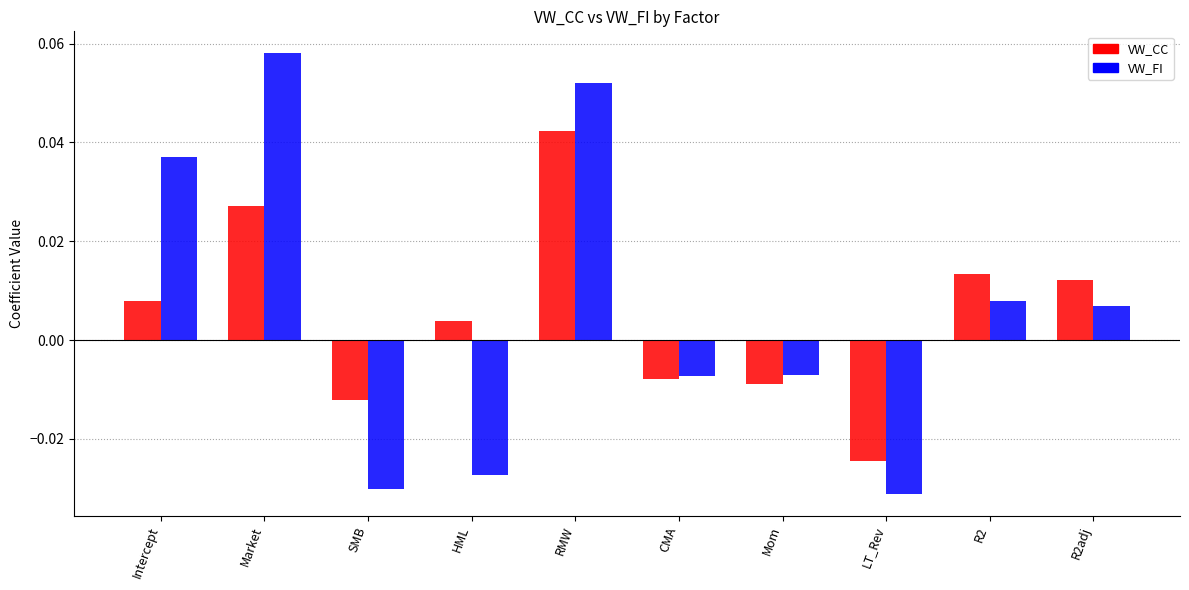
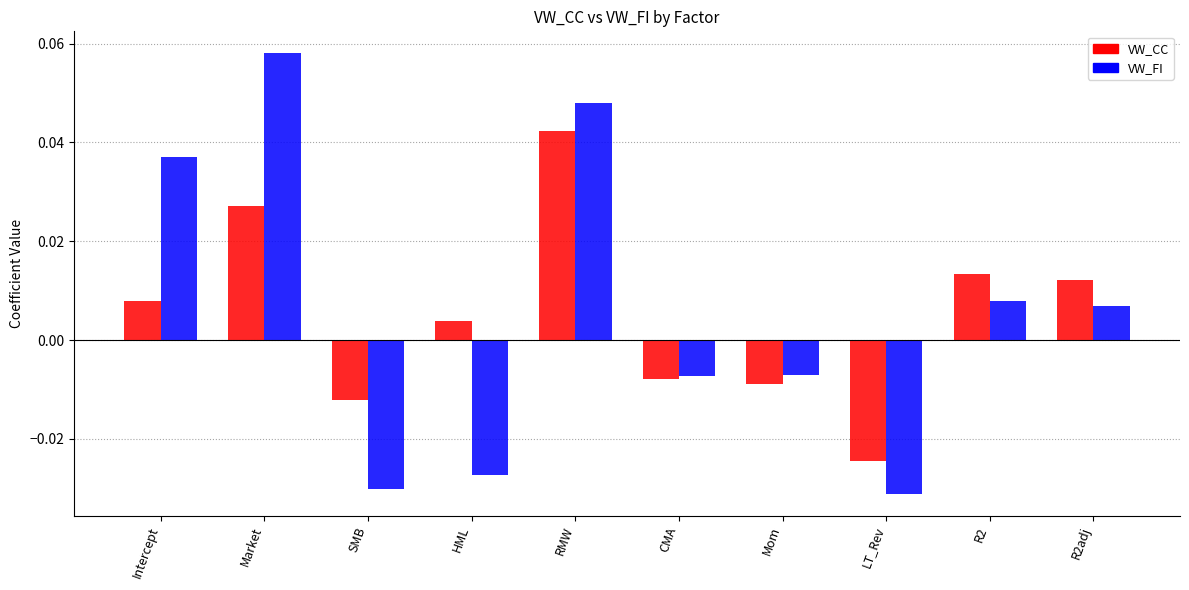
  {
    "VW_CC": {
      "Intercept": 0.008,
      "Market": 0.027,
      "SMB": -0.012,
      "HML": 0.004,
      "RMW": 0.042,
      "CMA": -0.008,
      "Mom": -0.009,
      "LT_Rev": -0.024,
      "R2": 0.013,
      "R2adj": 0.012
    },
    "VW_FI": {
      "Intercept": 0.037,
      "Market": 0.058,
      "SMB": -0.030,
      "HML": -0.027,
-     "RMW": 0.052,
+     "RMW": 0.048,
      "CMA": -0.007,
      "Mom": -0.007,
      "LT_Rev": -0.031,
      "R2": 0.008,
      "R2adj": 0.007
    }
  }
